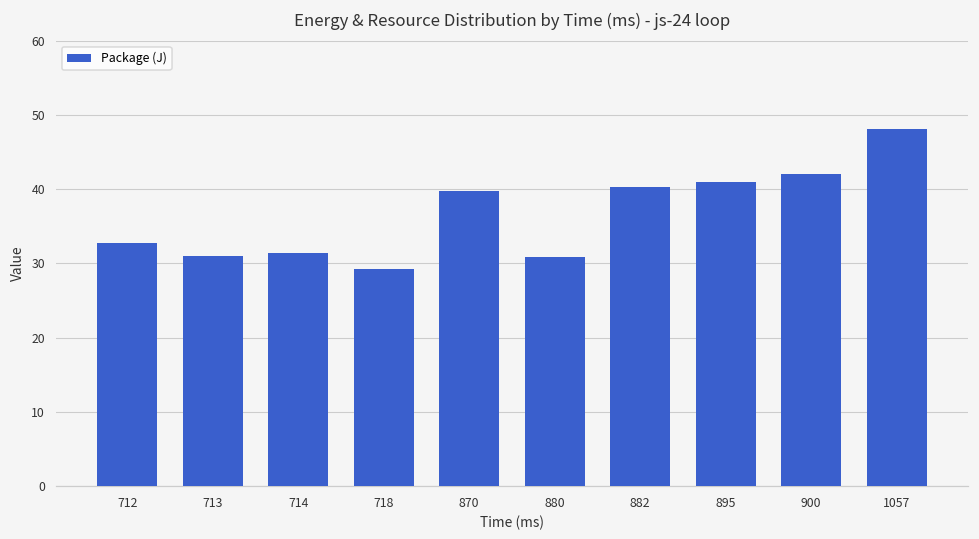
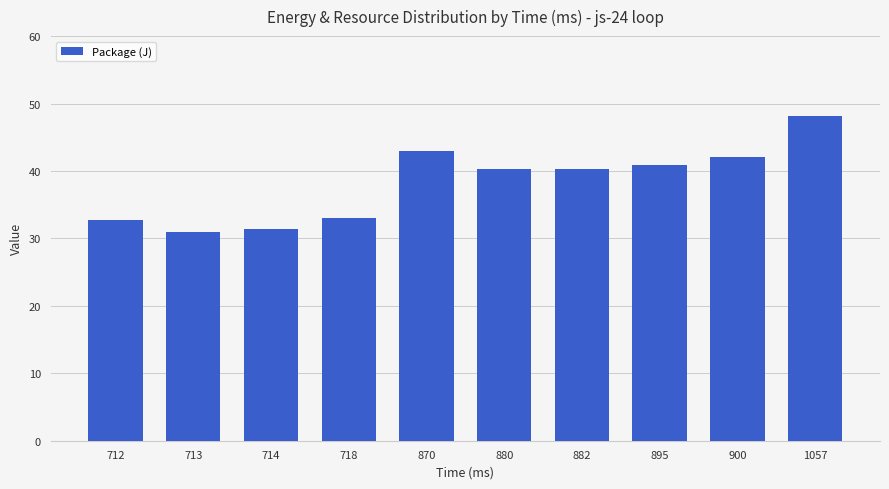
  {
    "712": 33,
    "713": 31,
    "714": 31,
-   "718": 29,
-   "870": 40,
-   "880": 31,
+   "718": 33,
+   "870": 43,
+   "880": 40,
    "882": 40,
    "895": 41,
    "900": 42,
    "1057": 48
  }
